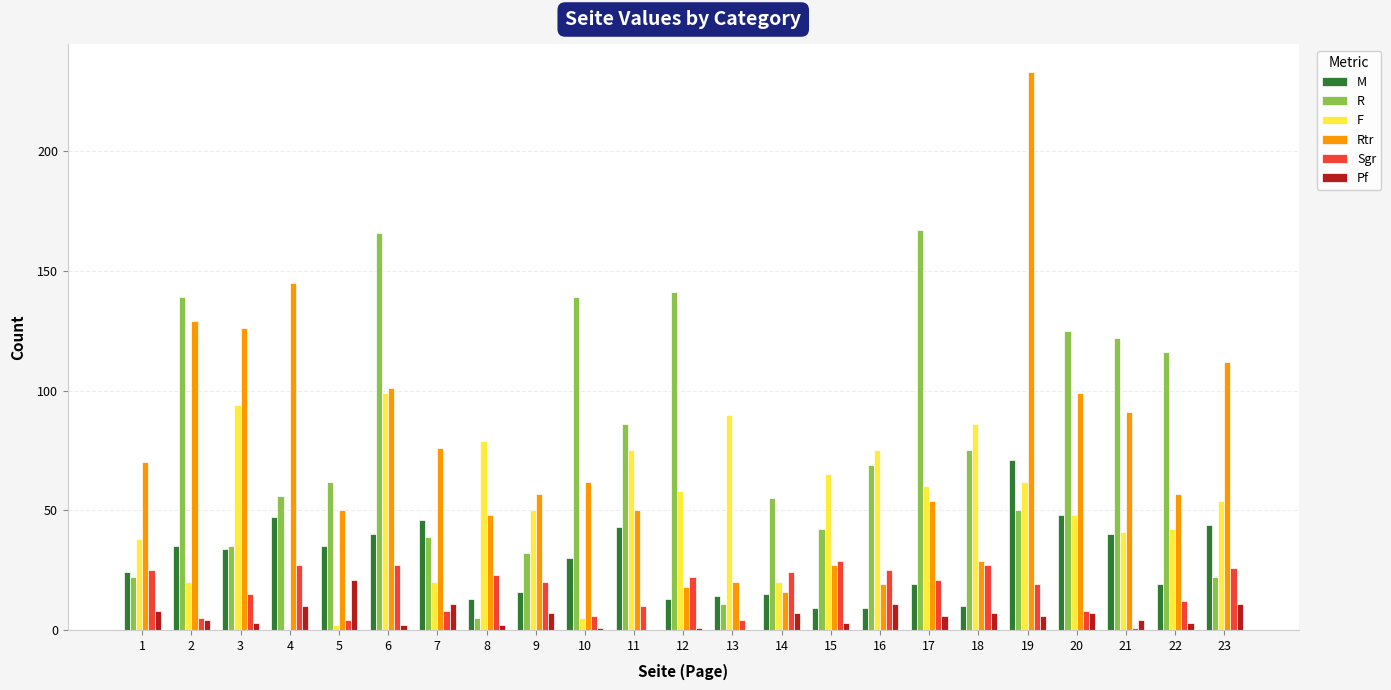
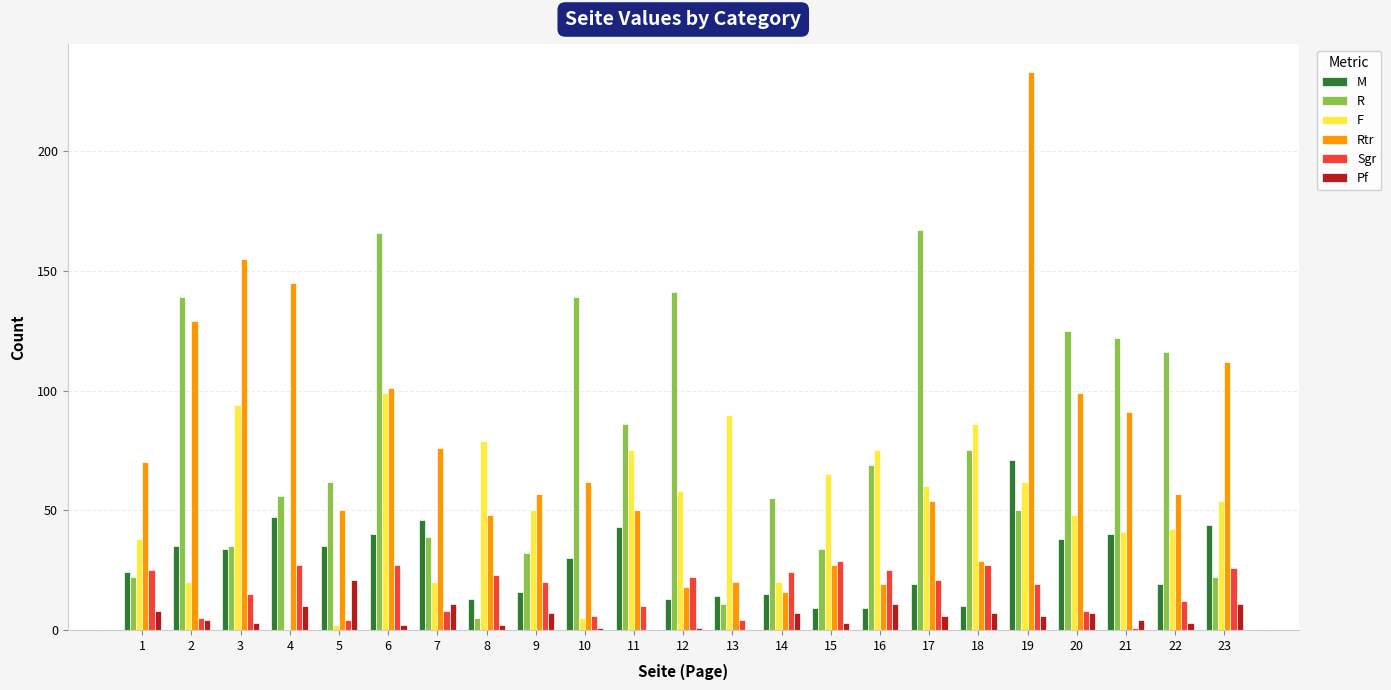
  {
    "M": {
      "1": 24,
      "2": 35,
      "3": 34,
      "4": 47,
      "5": 35,
      "6": 40,
      "7": 46,
      "8": 13,
      "9": 16,
      "10": 30,
      "11": 43,
      "12": 13,
      "13": 14,
      "14": 15,
      "15": 9,
      "16": 9,
      "17": 19,
      "18": 10,
      "19": 71,
-     "20": 48,
+     "20": 38,
      "21": 40,
      "22": 19,
      "23": 44
    },
    "R": {
      "1": 22,
      "2": 139,
      "3": 35,
      "4": 56,
      "5": 62,
      "6": 166,
      "7": 39,
      "8": 5,
      "9": 32,
      "10": 139,
      "11": 86,
      "12": 141,
      "13": 11,
      "14": 55,
-     "15": 42,
+     "15": 34,
      "16": 69,
      "17": 167,
      "18": 75,
      "19": 50,
      "20": 125,
      "21": 122,
      "22": 116,
      "23": 22
    },
    "F": {
      "1": 38,
      "2": 20,
      "3": 94,
      "4": 0,
      "5": 2,
      "6": 99,
      "7": 20,
      "8": 79,
      "9": 50,
      "10": 5,
      "11": 75,
      "12": 58,
      "13": 90,
      "14": 20,
      "15": 65,
      "16": 75,
      "17": 60,
      "18": 86,
      "19": 62,
      "20": 48,
      "21": 41,
      "22": 42,
      "23": 54
    },
    "Rtr": {
      "1": 70,
      "2": 129,
-     "3": 126,
+     "3": 155,
      "4": 145,
      "5": 50,
      "6": 101,
      "7": 76,
      "8": 48,
      "9": 57,
      "10": 62,
      "11": 50,
      "12": 18,
      "13": 20,
      "14": 16,
      "15": 27,
      "16": 19,
      "17": 54,
      "18": 29,
      "19": 233,
      "20": 99,
      "21": 91,
      "22": 57,
      "23": 112
    },
    "Sgr": {
      "1": 25,
      "2": 5,
      "3": 15,
      "4": 27,
      "5": 4,
      "6": 27,
      "7": 8,
      "8": 23,
      "9": 20,
      "10": 6,
      "11": 10,
      "12": 22,
      "13": 4,
      "14": 24,
      "15": 29,
      "16": 25,
      "17": 21,
      "18": 27,
      "19": 19,
      "20": 8,
      "22": 12,
      "23": 26
    },
    "Pf": {
      "1": 8,
      "2": 4,
      "3": 3,
      "4": 10,
      "5": 21,
      "6": 2,
      "7": 11,
      "8": 2,
      "9": 7,
      "11": 0,
      "13": 0,
      "14": 7,
      "15": 3,
      "16": 11,
      "17": 6,
      "18": 7,
      "19": 6,
      "20": 7,
      "21": 4,
      "22": 3,
      "23": 11
    }
  }
